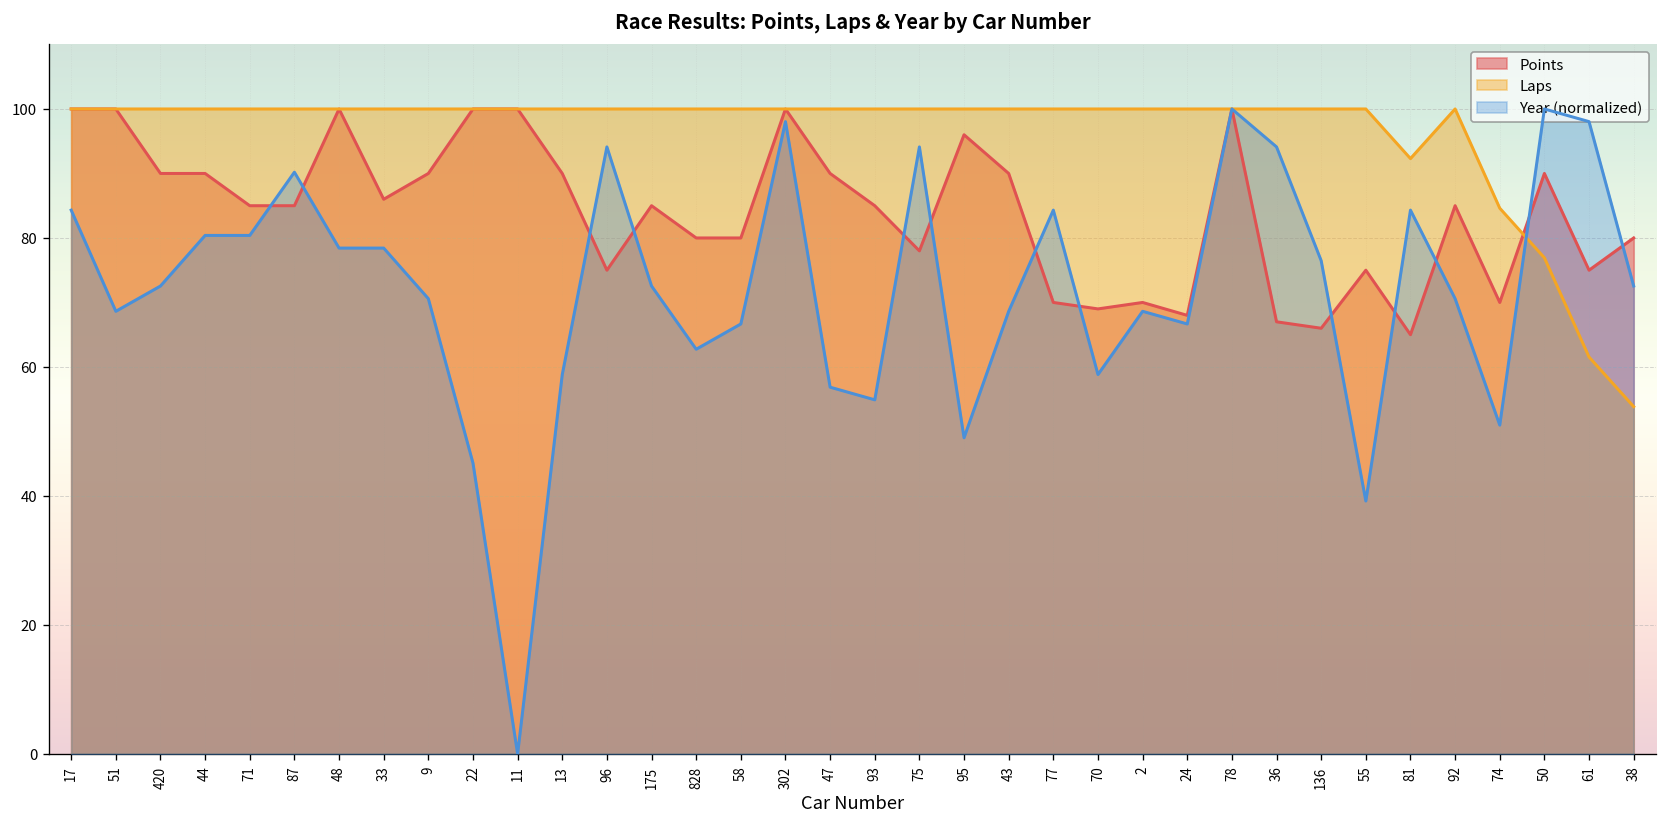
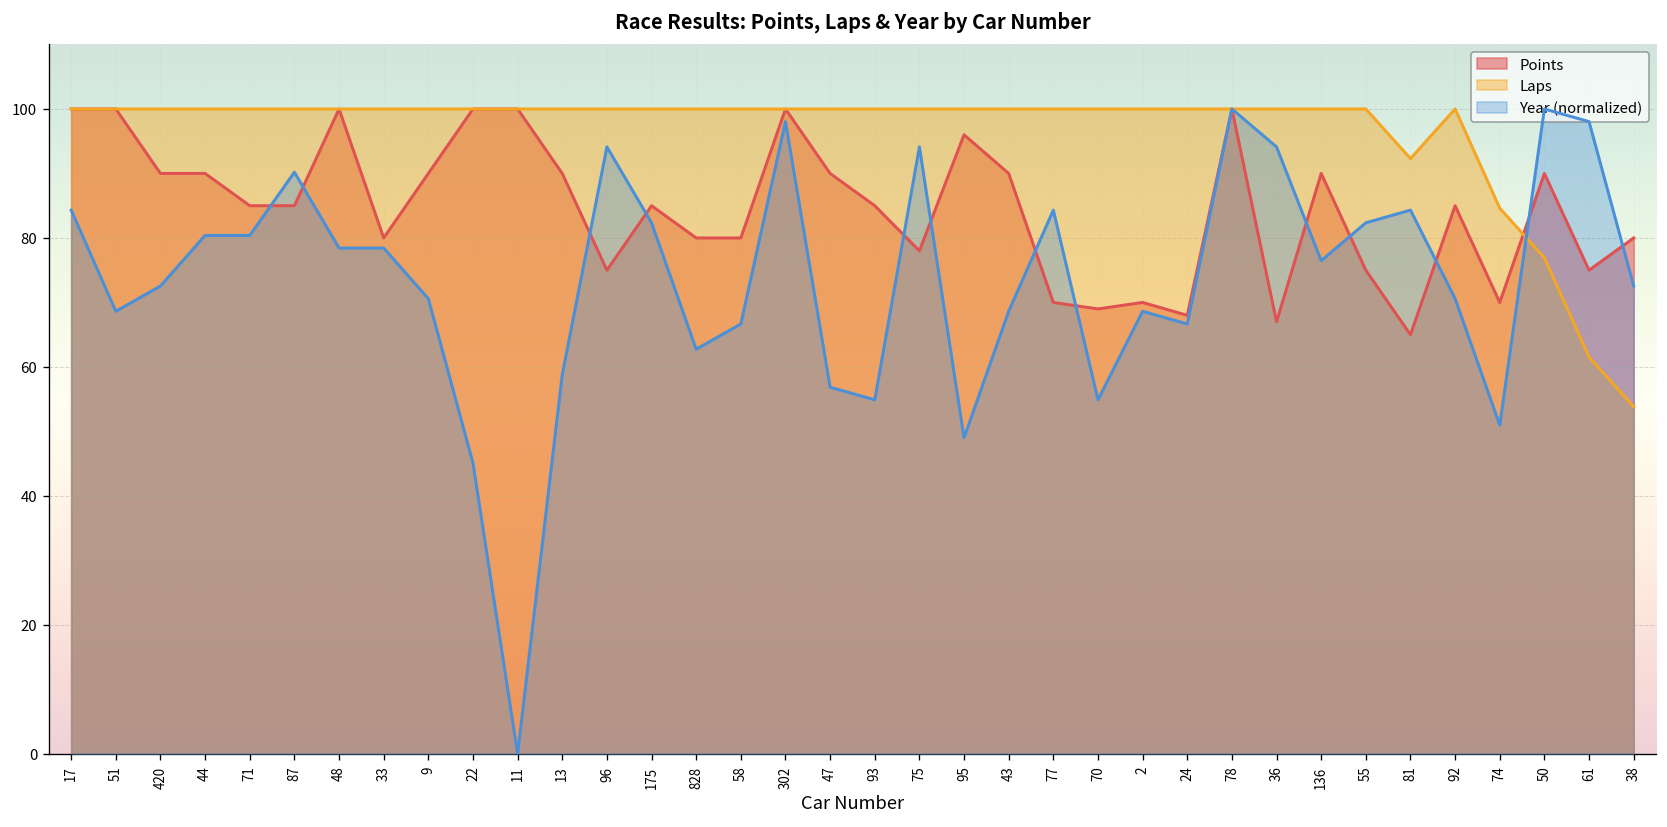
  {
    "Points": {
      "420": 90,
      "44": 90,
      "71": 85,
      "87": 85,
-     "33": 86,
+     "33": 80,
      "9": 90,
      "13": 90,
      "96": 75,
      "175": 85,
      "828": 80,
      "58": 80,
      "47": 90,
      "93": 85,
      "75": 78,
      "95": 96,
      "43": 90,
      "77": 70,
      "70": 69,
      "2": 70,
      "24": 68,
      "36": 67,
-     "136": 66,
+     "136": 90,
      "55": 75,
      "81": 65,
      "92": 85,
      "74": 70,
      "50": 90,
      "61": 75,
      "38": 80
    },
    "Laps": {
      "420": 100,
      "44": 100,
      "71": 100,
      "87": 100,
      "33": 100,
      "9": 100,
      "13": 100,
      "96": 100,
      "175": 100,
      "828": 100,
      "58": 100,
      "47": 100,
      "93": 100,
      "75": 100,
      "95": 100,
      "43": 100,
      "77": 100,
      "70": 100,
      "2": 100,
      "24": 100,
      "36": 100,
      "136": 100,
      "55": 100,
      "81": 92,
      "92": 100,
      "74": 85,
      "50": 77,
      "61": 62,
      "38": 54
    },
    "Year (normalized)": {
      "17": 84,
      "51": 69,
      "420": 73,
      "44": 80,
      "71": 80,
      "87": 90,
      "48": 78,
      "33": 78,
      "9": 71,
      "22": 45,
      "11": 0,
      "13": 59,
      "96": 94,
-     "175": 73,
+     "175": 82,
      "828": 63,
      "58": 67,
      "302": 98,
      "47": 57,
      "93": 55,
      "75": 94,
      "95": 49,
      "43": 69,
      "77": 84,
-     "70": 59,
+     "70": 55,
      "2": 69,
      "24": 67,
      "36": 94,
      "136": 76,
-     "55": 39,
+     "55": 82,
      "81": 84,
      "92": 71,
      "74": 51,
      "38": 73
    }
  }
